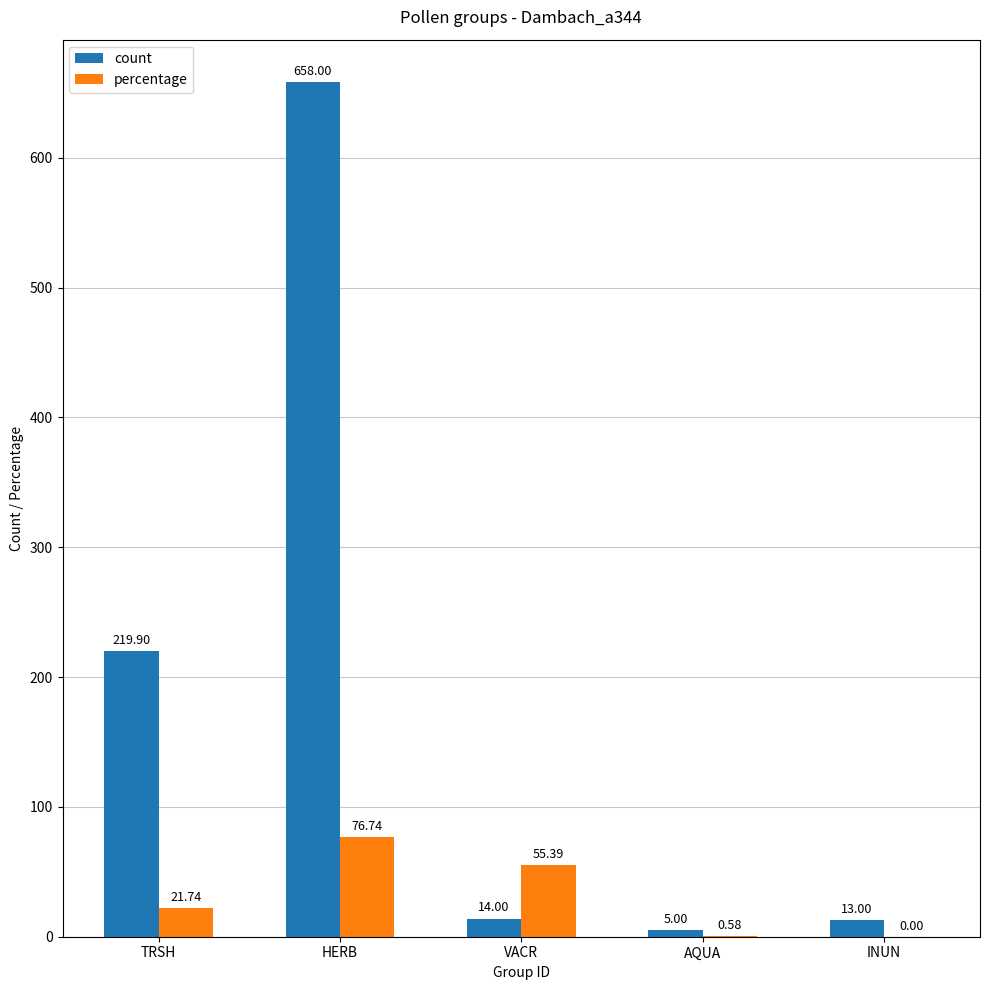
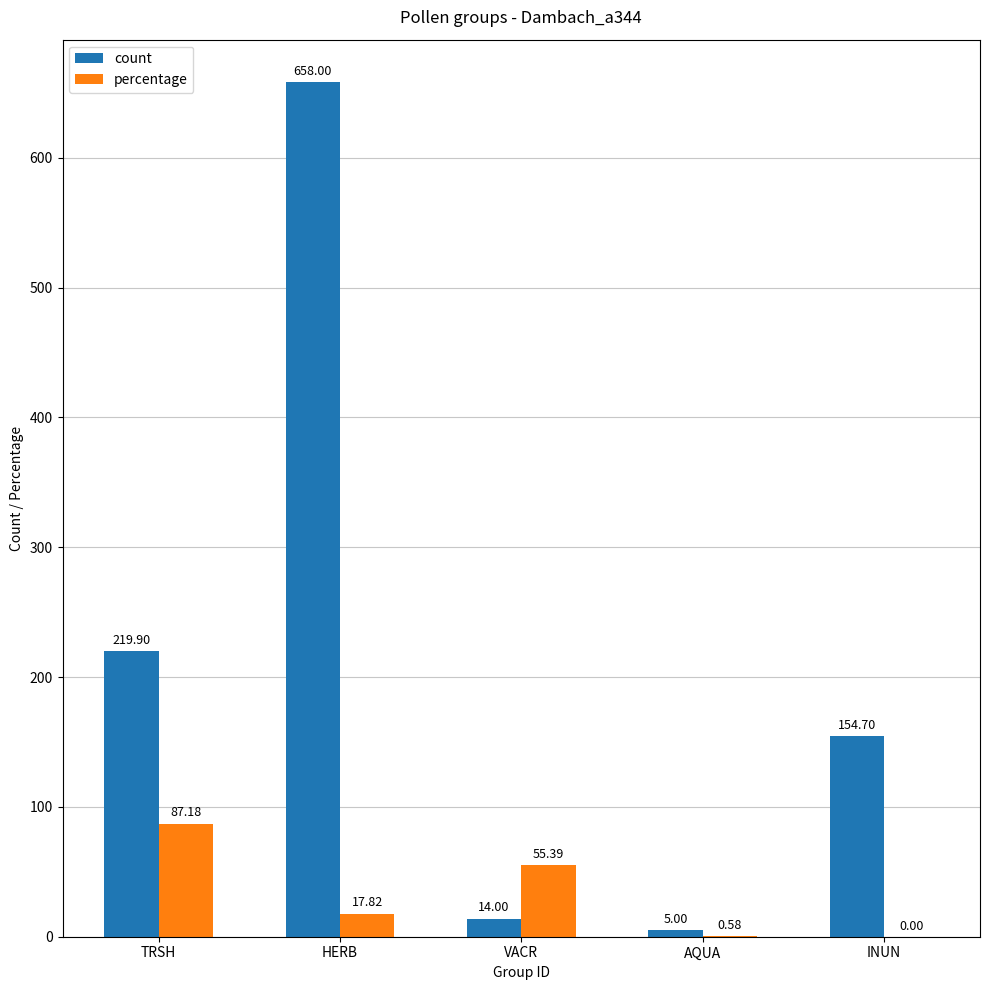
  {
    "count": {
      "TRSH": 219.90,
      "HERB": 658.00,
      "VACR": 14.00,
      "AQUA": 5.00,
-     "INUN": 13.00
+     "INUN": 154.70
    },
    "percentage": {
-     "TRSH": 21.74,
-     "HERB": 76.74,
+     "TRSH": 87.18,
+     "HERB": 17.82,
      "VACR": 55.39,
      "AQUA": 0.58,
      "INUN": 0.00
    }
  }
